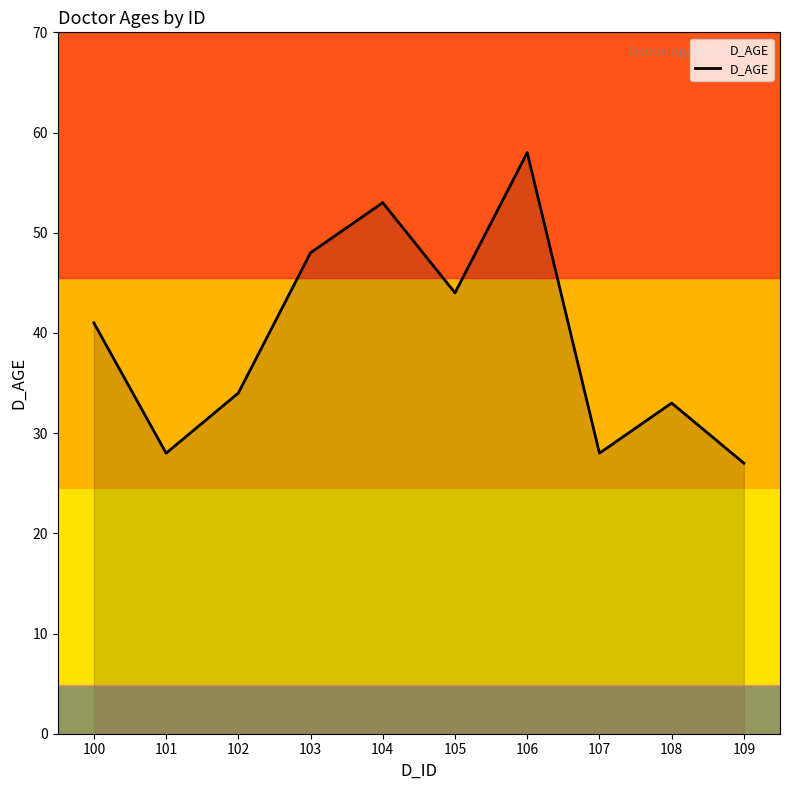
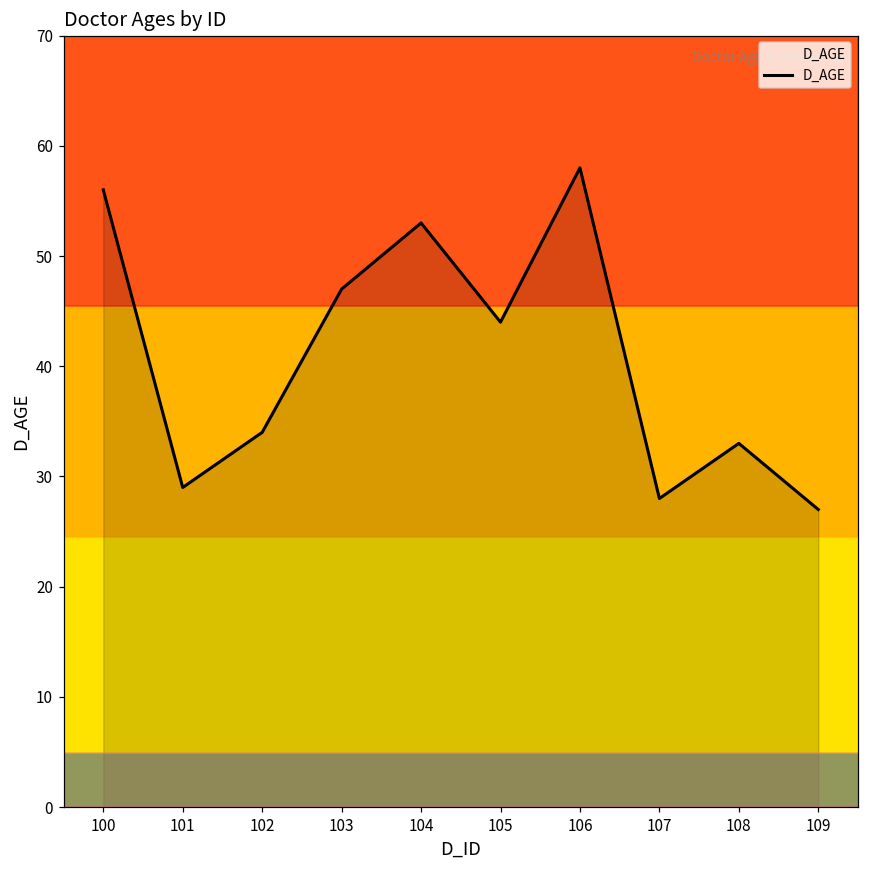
  {
-   "100": 41,
-   "101": 28,
+   "100": 56,
+   "101": 29,
    "102": 34,
-   "103": 48,
+   "103": 47,
    "104": 53,
    "105": 44,
    "106": 58,
    "107": 28,
    "108": 33,
    "109": 27
  }
